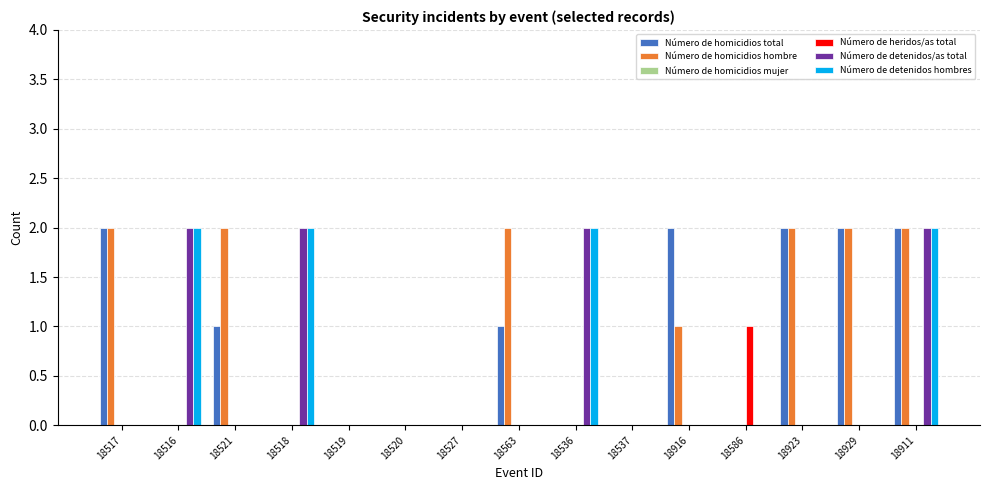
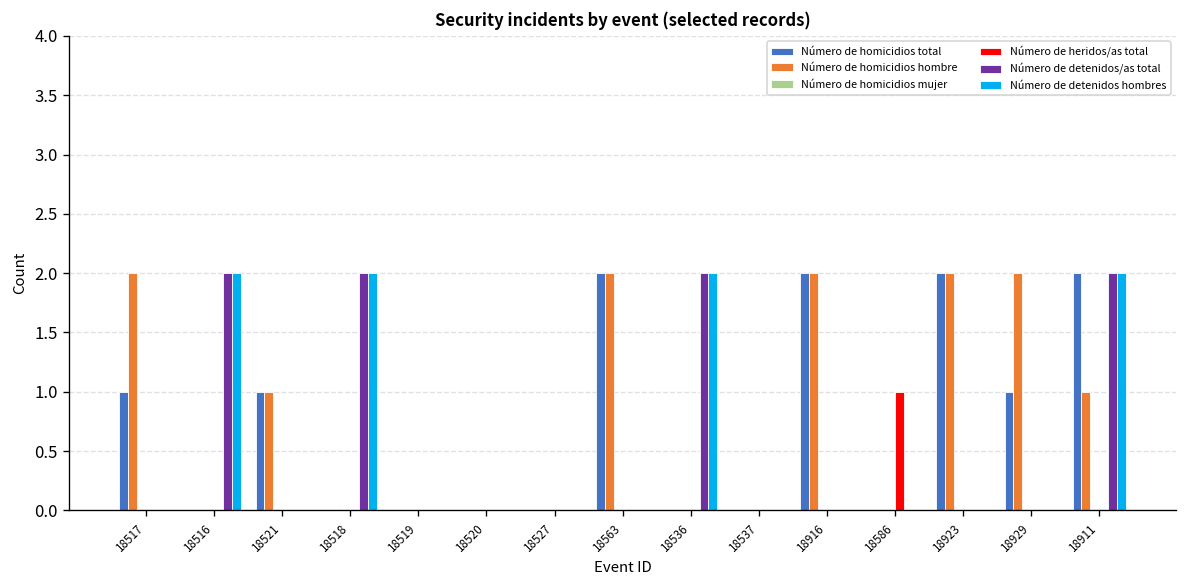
  {
    "Número de homicidios total": {
-     "18517": 2,
+     "18517": 1,
      "18516": 0,
      "18521": 1,
      "18518": 0,
      "18519": 0,
      "18520": 0,
      "18527": 0,
-     "18563": 1,
+     "18563": 2,
      "18536": 0,
      "18537": 0,
      "18916": 2,
      "18586": 0,
      "18923": 2,
-     "18929": 2,
+     "18929": 1,
      "18911": 2
    },
    "Número de homicidios hombre": {
      "18517": 2,
      "18516": 0,
-     "18521": 2,
+     "18521": 1,
      "18518": 0,
      "18519": 0,
      "18520": 0,
      "18527": 0,
      "18563": 2,
      "18536": 0,
      "18537": 0,
-     "18916": 1,
+     "18916": 2,
      "18586": 0,
      "18923": 2,
      "18929": 2,
-     "18911": 2
+     "18911": 1
    },
    "Número de homicidios mujer": {
      "18517": 0,
      "18516": 0,
      "18521": 0,
      "18518": 0,
      "18519": 0,
      "18520": 0,
      "18527": 0,
      "18563": 0,
      "18536": 0,
      "18537": 0,
      "18916": 0,
      "18586": 0,
      "18923": 0,
      "18929": 0,
      "18911": 0
    },
    "Número de heridos/as total": {
      "18517": 0,
      "18516": 0,
      "18521": 0,
      "18518": 0,
      "18519": 0,
      "18520": 0,
      "18527": 0,
      "18563": 0,
      "18536": 0,
      "18537": 0,
      "18916": 0,
      "18586": 1,
      "18923": 0,
      "18929": 0,
      "18911": 0
    },
    "Número de detenidos/as total": {
      "18517": 0,
      "18516": 2,
      "18521": 0,
      "18518": 2,
      "18519": 0,
      "18520": 0,
      "18527": 0,
      "18563": 0,
      "18536": 2,
      "18537": 0,
      "18916": 0,
      "18586": 0,
      "18923": 0,
      "18929": 0,
      "18911": 2
    },
    "Número de detenidos hombres": {
      "18517": 0,
      "18516": 2,
      "18521": 0,
      "18518": 2,
      "18519": 0,
      "18520": 0,
      "18527": 0,
      "18563": 0,
      "18536": 2,
      "18537": 0,
      "18916": 0,
      "18586": 0,
      "18923": 0,
      "18929": 0,
      "18911": 2
    }
  }
